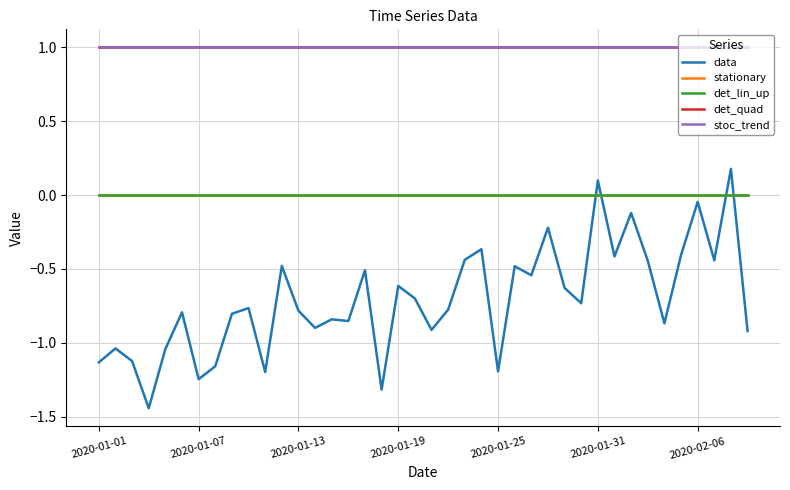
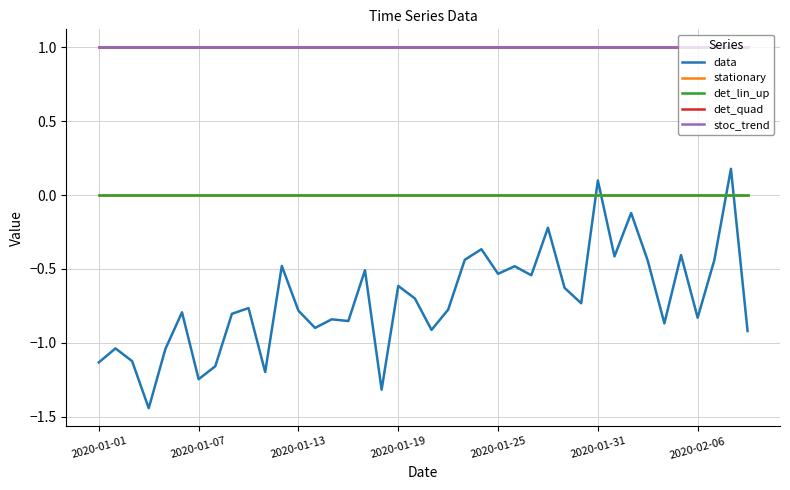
  {
    "data": {
      "2020-01-01": -1.13,
      "2020-01-07": -1.25,
      "2020-01-13": -0.78,
      "2020-01-19": -0.62,
-     "2020-01-25": -1.19,
+     "2020-01-25": -0.53,
      "2020-01-31": 0.10,
-     "2020-02-06": -0.05
+     "2020-02-06": -0.83
    },
    "det_lin_up": {
      "2020-01-01": 0.00,
      "2020-01-07": 0.00,
      "2020-01-13": 0.00,
      "2020-01-19": 0.00,
      "2020-01-25": 0.00,
      "2020-01-31": 0.00,
      "2020-02-06": 0.00
    },
    "stoc_trend": {
      "2020-01-01": 1.00,
      "2020-01-07": 1.00,
      "2020-01-13": 1.00,
      "2020-01-19": 1.00,
      "2020-01-25": 1.00,
      "2020-01-31": 1.00
    }
  }
